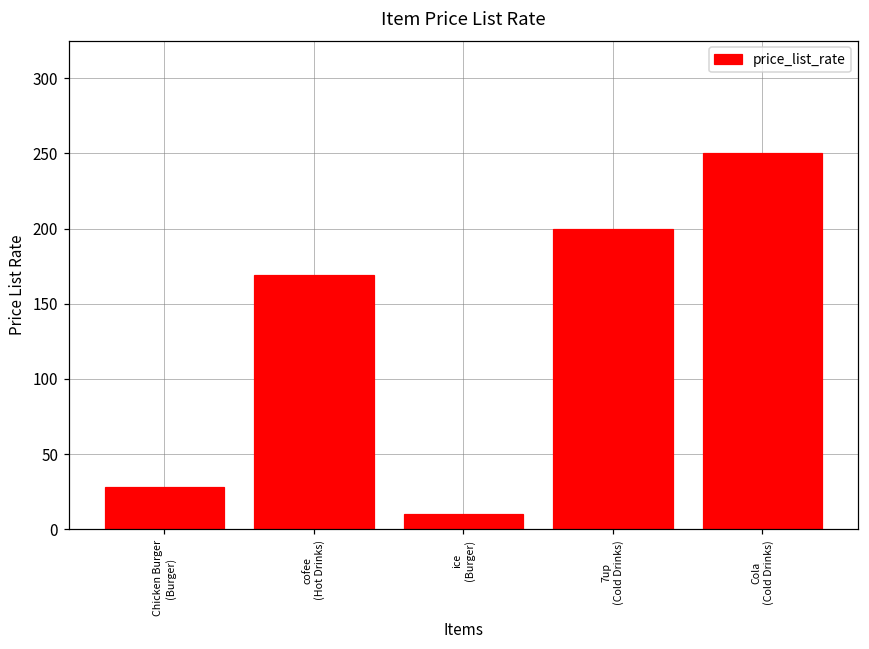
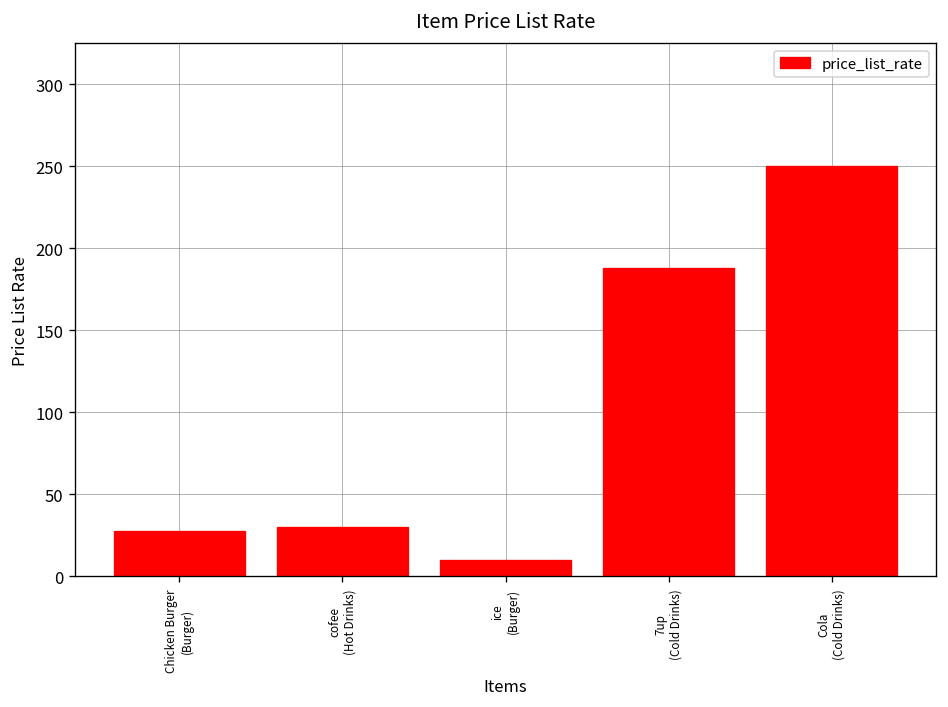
  {
    "Chicken Burger (Burger)": 28,
-   "cofee (Hot Drinks)": 169,
+   "cofee (Hot Drinks)": 30,
    "ice (Burger)": 10,
-   "7up (Cold Drinks)": 200,
+   "7up (Cold Drinks)": 188,
    "Cola (Cold Drinks)": 250
  }
